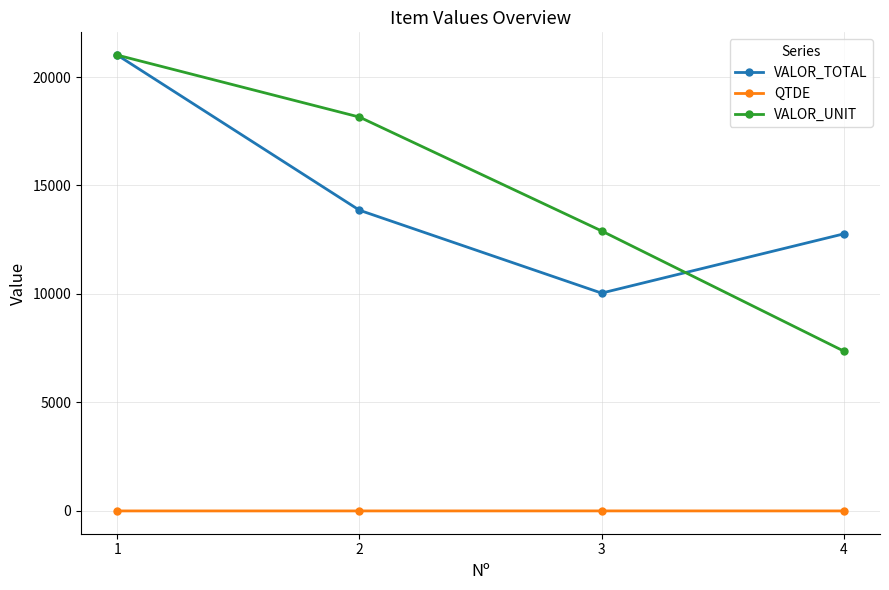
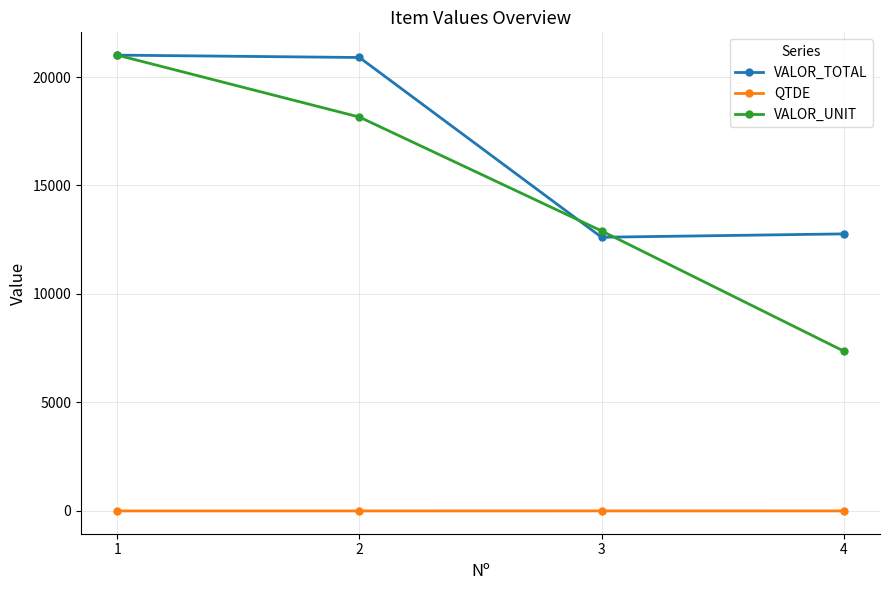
  {
    "VALOR_TOTAL": {
-     "2": 13900,
-     "3": 10000,
+     "2": 20900,
+     "3": 12600,
      "4": 12800
    },
    "QTDE": {
      "1": 0,
      "2": 0,
      "3": 0,
      "4": 0
    },
    "VALOR_UNIT": {
      "2": 18200,
      "3": 12900,
      "4": 7400
    }
  }
